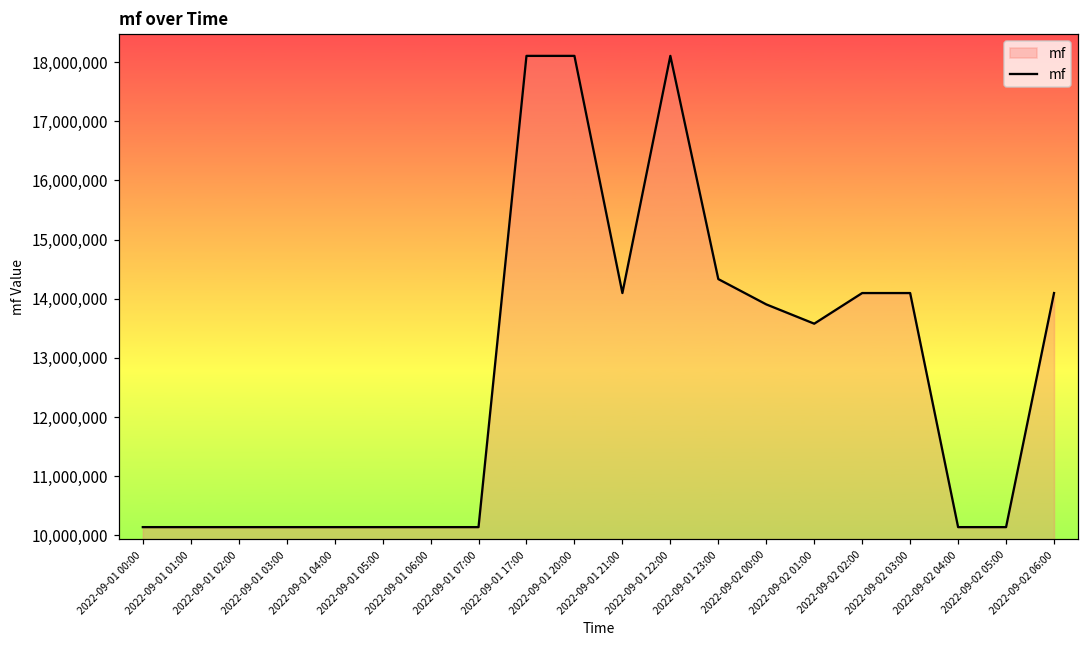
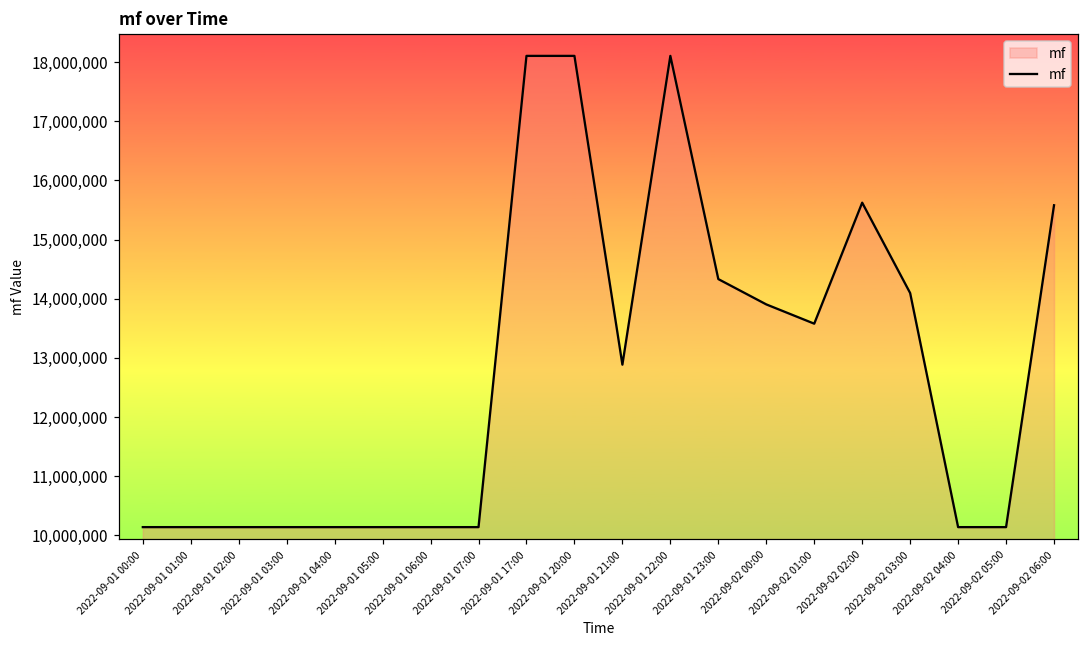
  {
    "2022-09-01 00:00": "10,100,000",
    "2022-09-01 01:00": "10,100,000",
    "2022-09-01 02:00": "10,100,000",
    "2022-09-01 03:00": "10,100,000",
    "2022-09-01 04:00": "10,100,000",
    "2022-09-01 05:00": "10,100,000",
    "2022-09-01 06:00": "10,100,000",
    "2022-09-01 07:00": "10,100,000",
    "2022-09-01 17:00": "18,100,000",
    "2022-09-01 20:00": "18,100,000",
-   "2022-09-01 21:00": "14,100,000",
+   "2022-09-01 21:00": "12,900,000",
    "2022-09-01 22:00": "18,100,000",
    "2022-09-01 23:00": "14,300,000",
    "2022-09-02 00:00": "13,900,000",
    "2022-09-02 01:00": "13,600,000",
-   "2022-09-02 02:00": "14,100,000",
+   "2022-09-02 02:00": "15,600,000",
    "2022-09-02 03:00": "14,100,000",
    "2022-09-02 04:00": "10,100,000",
    "2022-09-02 05:00": "10,100,000",
-   "2022-09-02 06:00": "14,100,000"
+   "2022-09-02 06:00": "15,600,000"
  }
